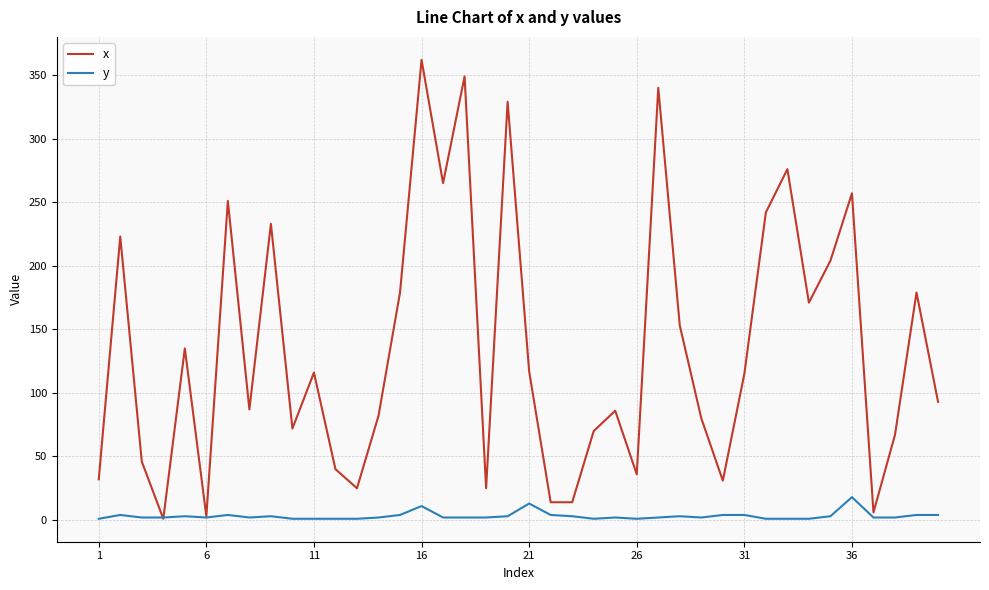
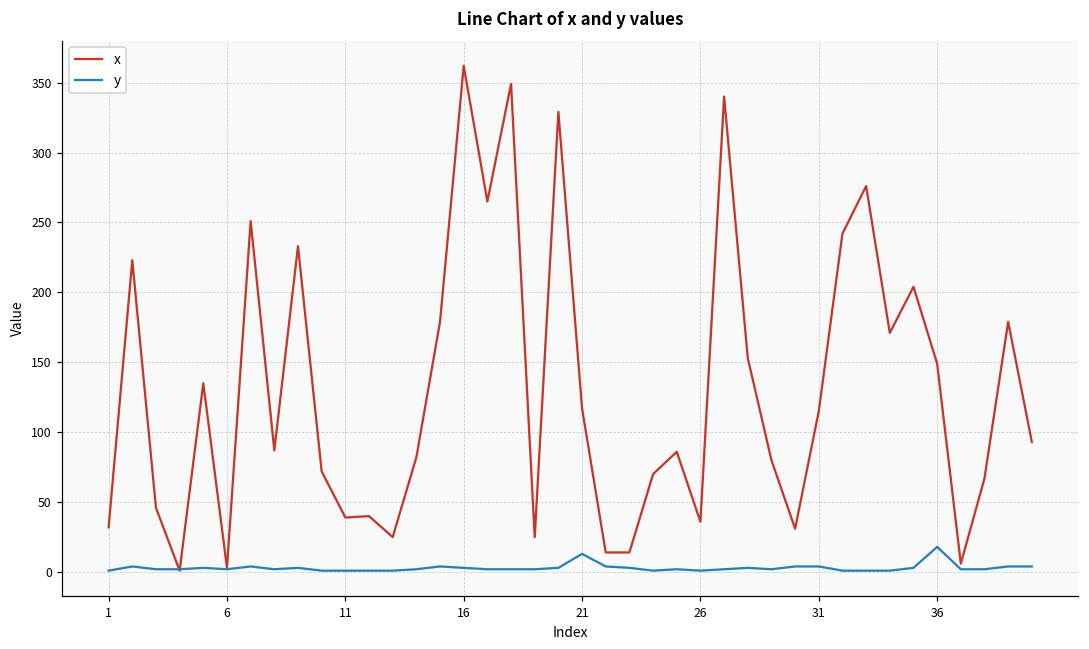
  {
    "x": {
      "1": 32,
-     "11": 116,
+     "11": 39,
      "16": 362,
      "21": 117,
      "26": 36,
      "31": 115,
-     "36": 257
+     "36": 149
    },
    "y": {
      "1": 1,
      "11": 1,
-     "16": 11,
+     "16": 3,
      "21": 13,
      "26": 1,
      "31": 4,
      "36": 18
    }
  }
